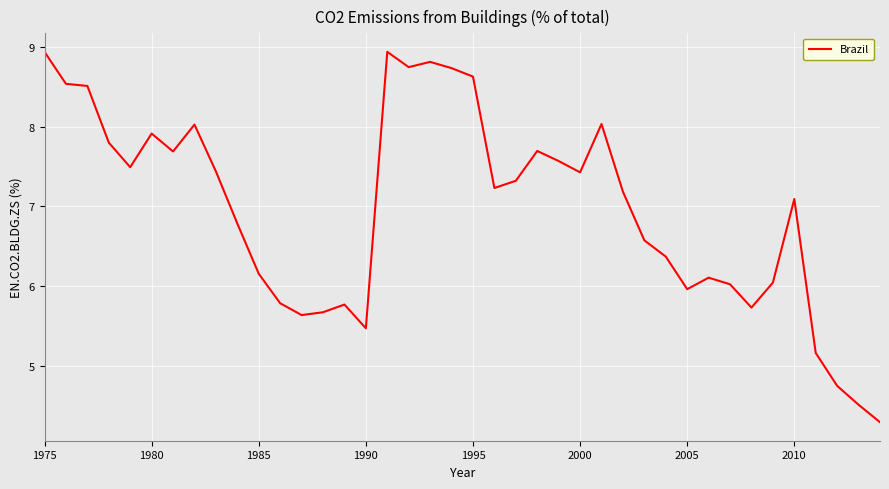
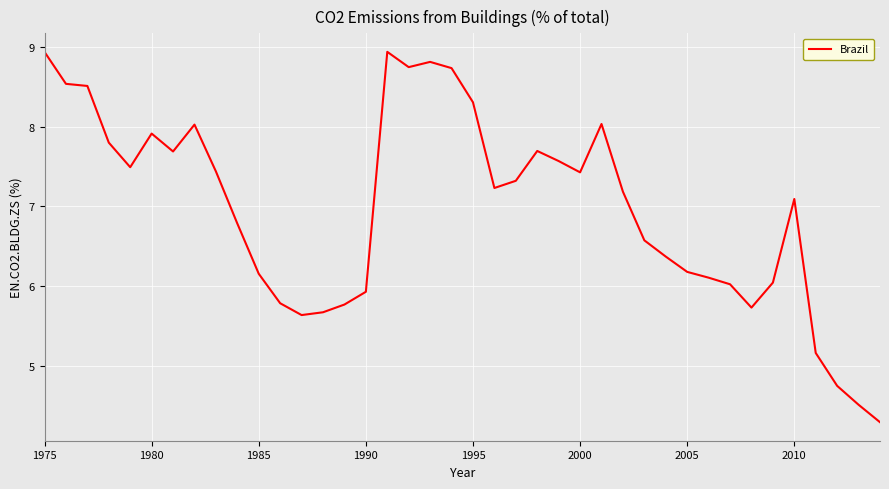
  {
    "1975": 8.9,
    "1980": 7.9,
    "1985": 6.2,
-   "1990": 5.5,
-   "1995": 8.6,
+   "1990": 5.9,
+   "1995": 8.3,
    "2000": 7.4,
-   "2005": 6.0,
+   "2005": 6.2,
    "2010": 7.1
  }
